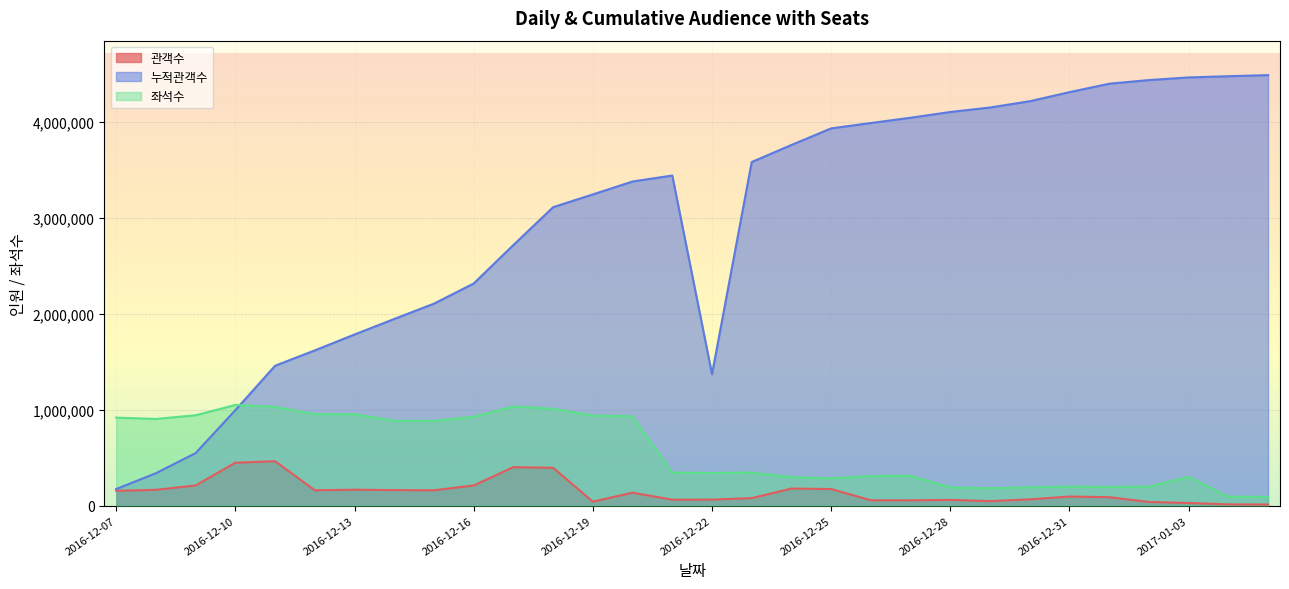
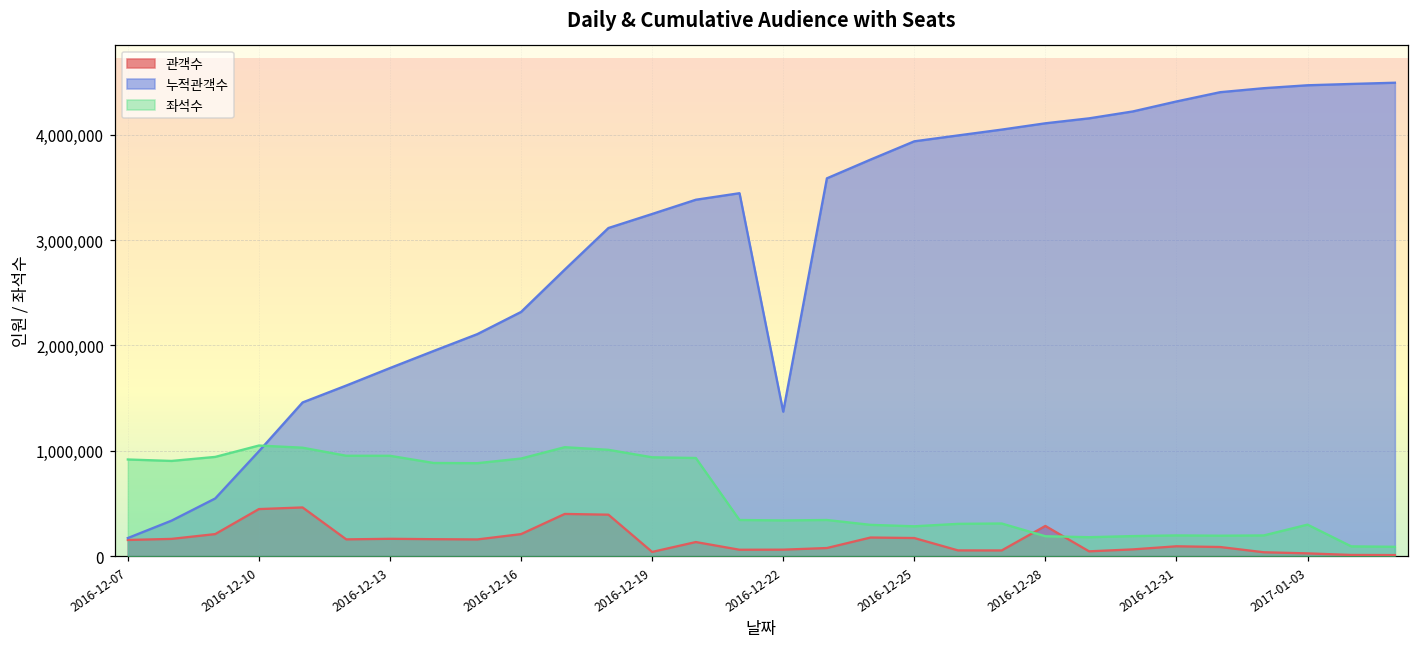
  {
    "관객수": {
      "2016-12-10": "400,000",
      "2016-12-13": "200,000",
      "2016-12-16": "200,000",
      "2016-12-19": "0",
      "2016-12-22": "100,000",
      "2016-12-25": "200,000",
-     "2016-12-28": "100,000",
+     "2016-12-28": "300,000",
      "2016-12-31": "100,000",
      "2017-01-03": "0"
    },
    "누적관객수": {
      "2016-12-10": "1,000,000",
      "2016-12-13": "1,800,000",
      "2016-12-16": "2,300,000",
      "2016-12-19": "3,200,000",
      "2016-12-22": "1,400,000",
      "2016-12-25": "3,900,000",
      "2016-12-28": "4,100,000",
      "2016-12-31": "4,300,000",
      "2017-01-03": "4,500,000"
    },
    "좌석수": {
      "2016-12-07": "900,000",
      "2016-12-10": "1,100,000",
      "2016-12-13": "1,000,000",
      "2016-12-16": "900,000",
      "2016-12-19": "900,000",
      "2016-12-22": "300,000",
      "2016-12-25": "300,000",
      "2016-12-28": "200,000",
      "2016-12-31": "200,000",
      "2017-01-03": "300,000"
    }
  }
